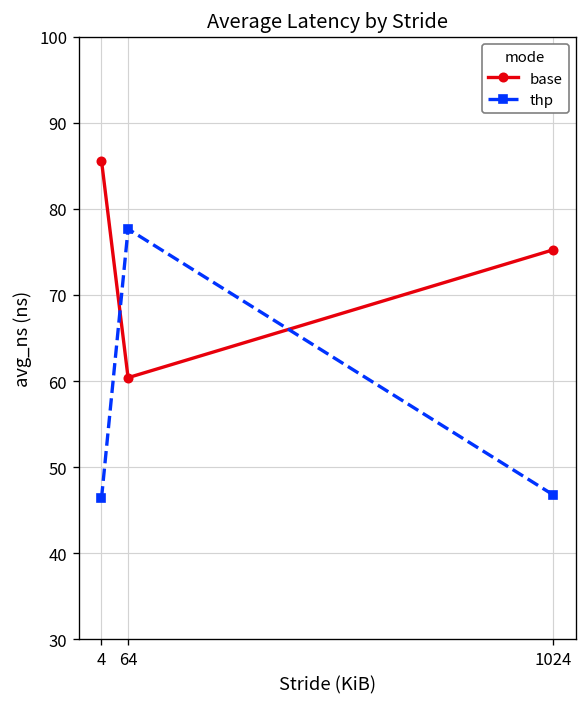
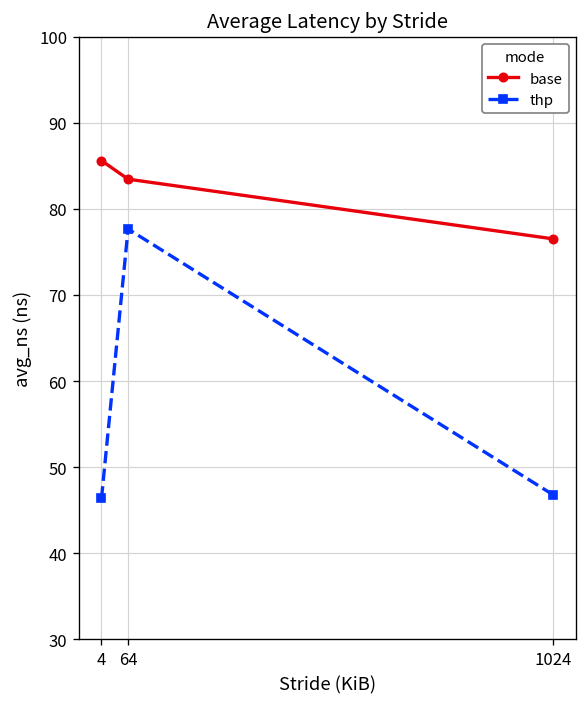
  {
    "base": {
      "4": 86,
-     "64": 60,
-     "1024": 75
+     "64": 83,
+     "1024": 77
    },
    "thp": {
      "4": 46,
      "64": 78,
      "1024": 47
    }
  }
